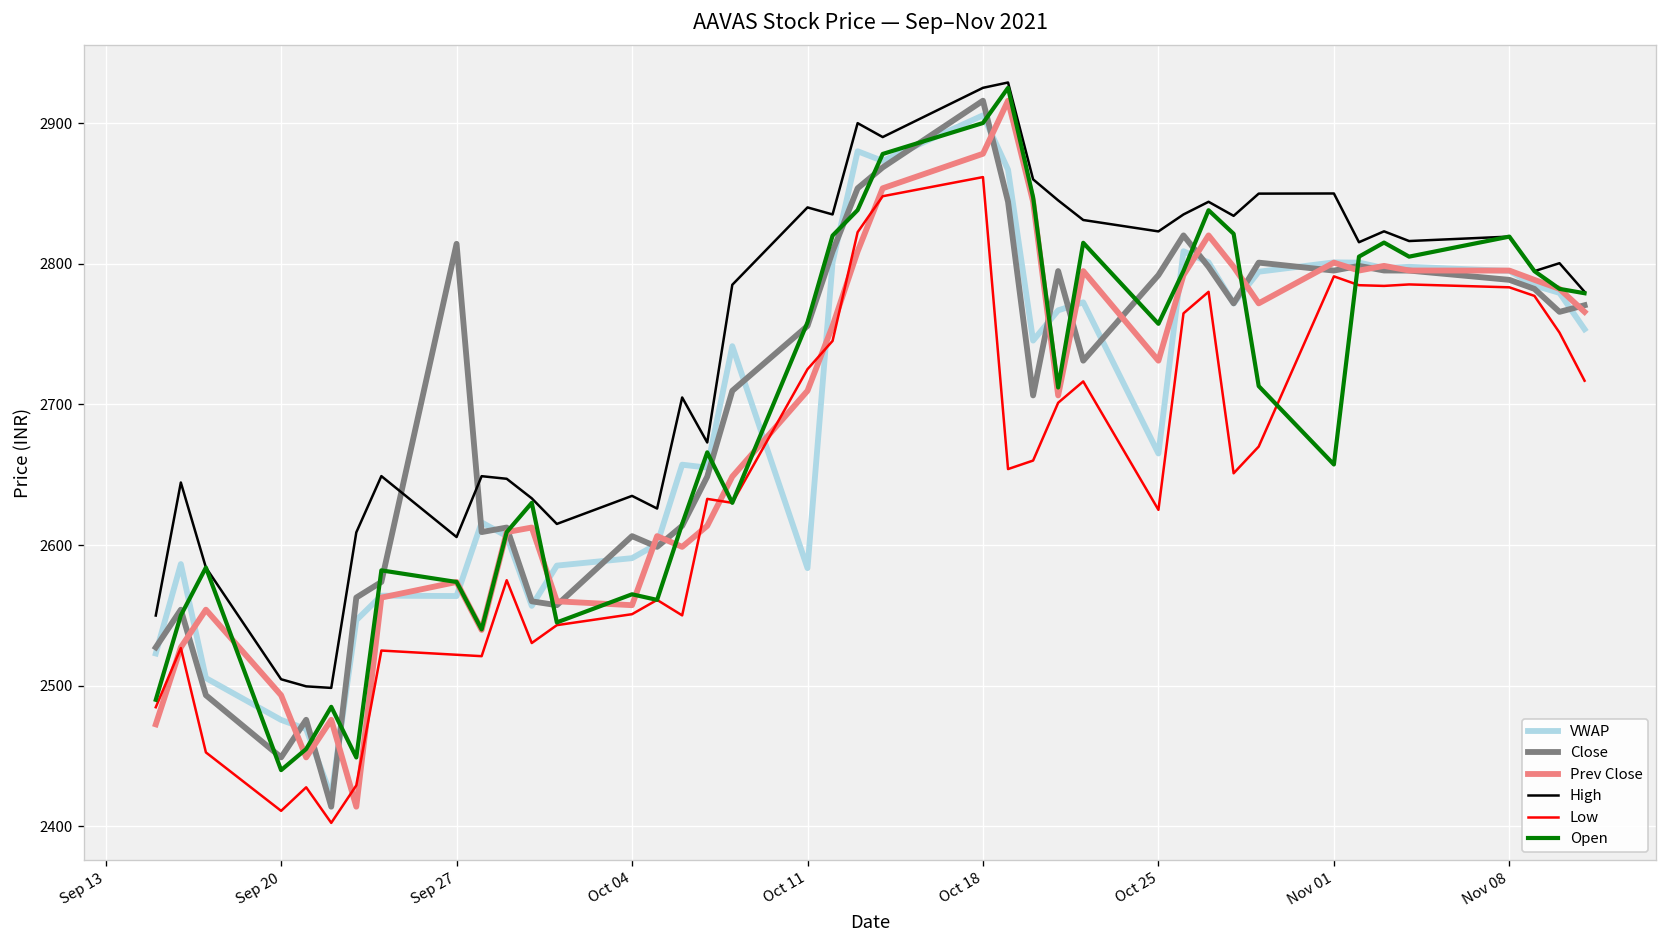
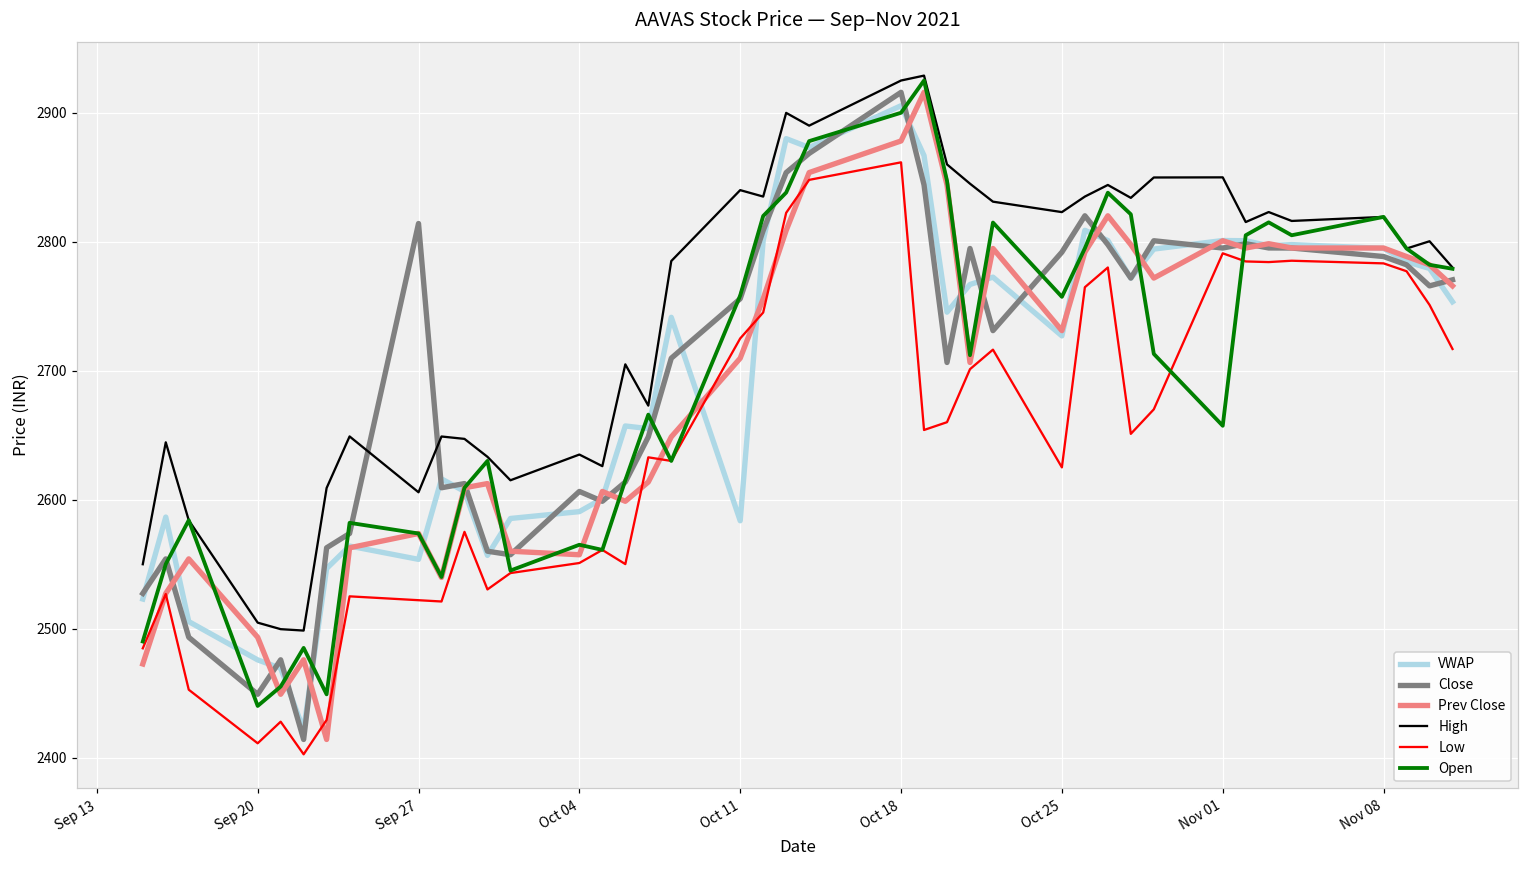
  {
    "VWAP": {
      "Sep 20": 2476,
-     "Sep 27": 2564,
+     "Sep 27": 2554,
      "Oct 04": 2591,
      "Oct 11": 2584,
      "Oct 18": 2905,
-     "Oct 25": 2665
+     "Oct 25": 2727
    },
    "Close": {
      "Sep 20": 2449,
      "Sep 27": 2814,
      "Oct 04": 2606,
      "Oct 11": 2756,
      "Oct 18": 2916,
      "Oct 25": 2792,
      "Nov 01": 2795,
      "Nov 08": 2789
    },
    "Prev Close": {
      "Sep 20": 2493,
      "Oct 04": 2557,
      "Oct 11": 2710,
      "Oct 18": 2878,
      "Oct 25": 2731
    },
    "High": {
      "Sep 20": 2505,
      "Sep 27": 2606,
      "Oct 04": 2635,
      "Oct 11": 2840,
      "Oct 18": 2925,
      "Oct 25": 2823,
      "Nov 01": 2850
    },
    "Low": {
      "Sep 20": 2411,
      "Sep 27": 2522,
      "Oct 04": 2551,
      "Oct 11": 2725,
      "Oct 18": 2862,
      "Oct 25": 2625,
      "Nov 01": 2791,
      "Nov 08": 2783
    },
    "Open": {
      "Sep 20": 2440,
      "Oct 04": 2565,
      "Oct 11": 2758,
      "Oct 18": 2900,
      "Oct 25": 2757,
      "Nov 01": 2657
    }
  }
